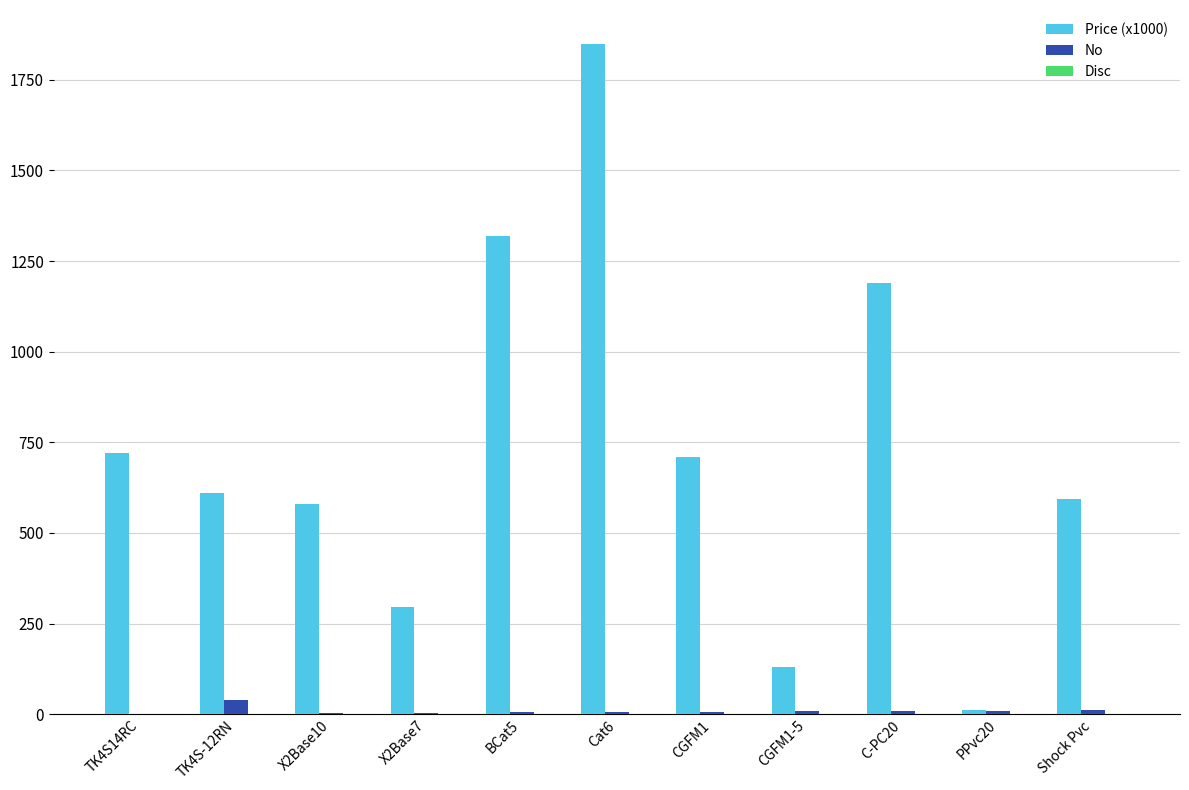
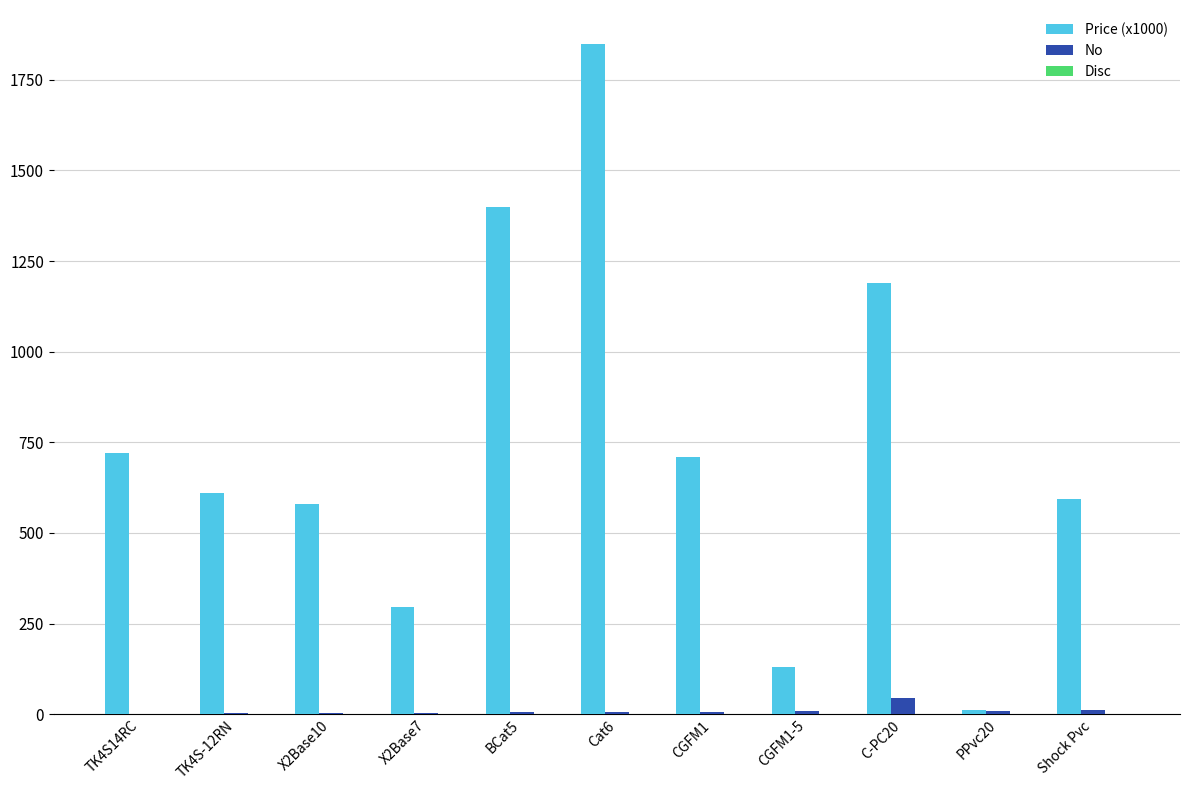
  {
    "Price (x1000)": {
      "TK4S14RC": 720,
      "TK4S-12RN": 610,
      "X2Base10": 580,
      "X2Base7": 300,
-     "BCat5": 1320,
+     "BCat5": 1400,
      "Cat6": 1850,
      "CGFM1": 710,
      "CGFM1-5": 130,
      "C-PC20": 1190,
      "PPvc20": 10,
      "Shock Pvc": 590
    },
    "No": {
-     "TK4S-12RN": 40,
+     "TK4S-12RN": 0,
      "CGFM1": 10,
      "CGFM1-5": 10,
-     "C-PC20": 10,
+     "C-PC20": 50,
      "PPvc20": 10,
      "Shock Pvc": 10
    },
    "Disc": {
      "TK4S14RC": 0,
      "TK4S-12RN": 0,
      "X2Base10": 0,
      "X2Base7": 0,
      "BCat5": 0,
      "Cat6": 0,
      "CGFM1": 0,
      "CGFM1-5": 0,
      "C-PC20": 0,
      "PPvc20": 0,
      "Shock Pvc": 0
    }
  }
